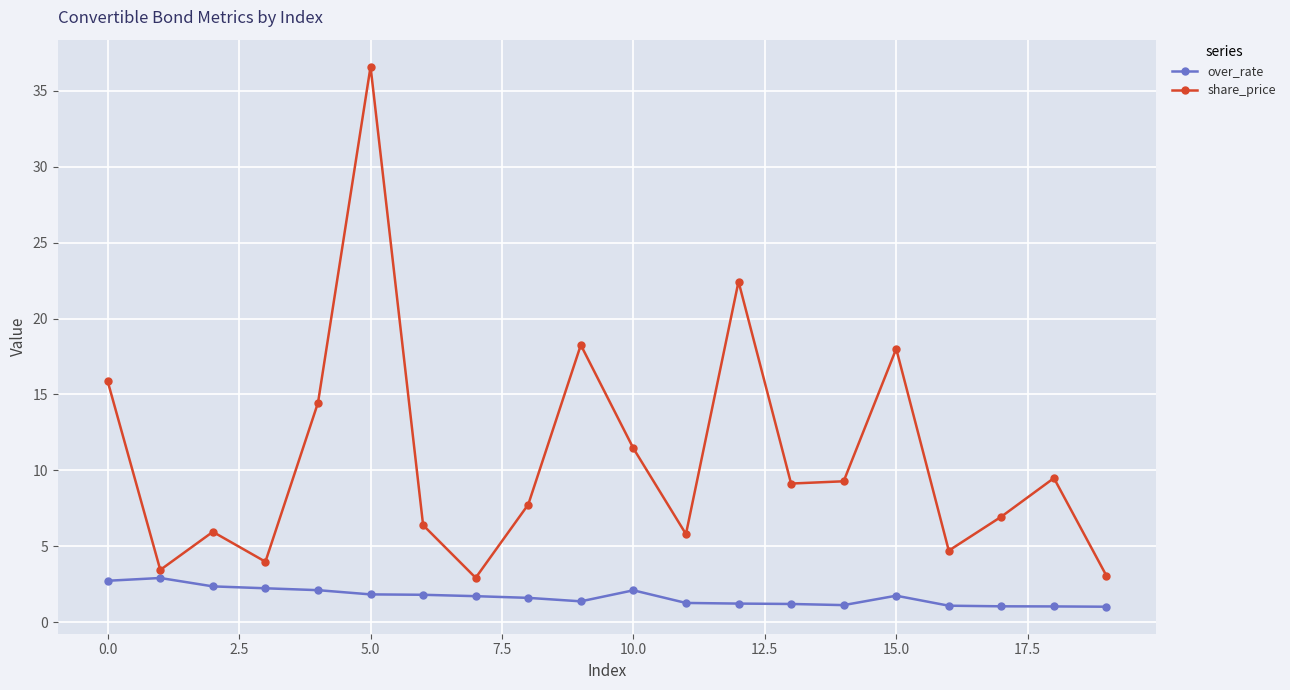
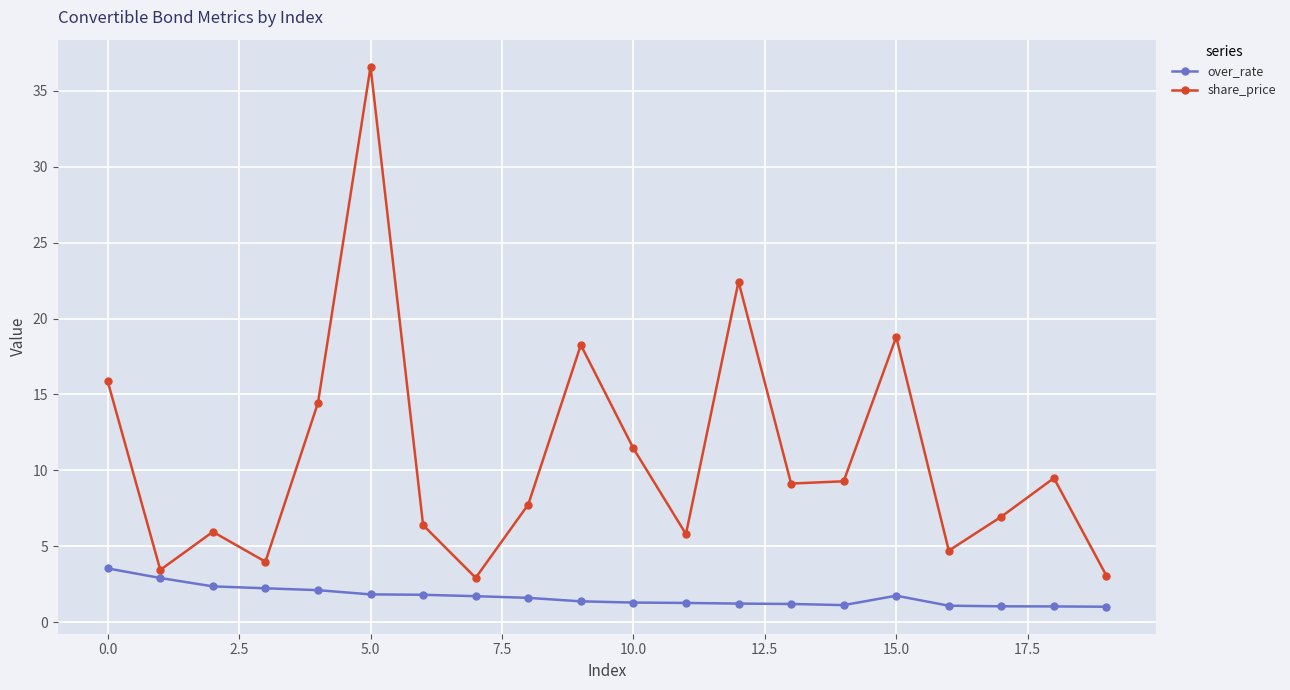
  {
    "over_rate": {
-     "0.0": 2.7,
+     "0.0": 3.5,
      "5.0": 1.8,
-     "10.0": 2.1,
+     "10.0": 1.3,
      "15.0": 1.7
    },
    "share_price": {
      "0.0": 15.9,
      "5.0": 36.6,
      "10.0": 11.5,
-     "15.0": 18.0
+     "15.0": 18.8
    }
  }
